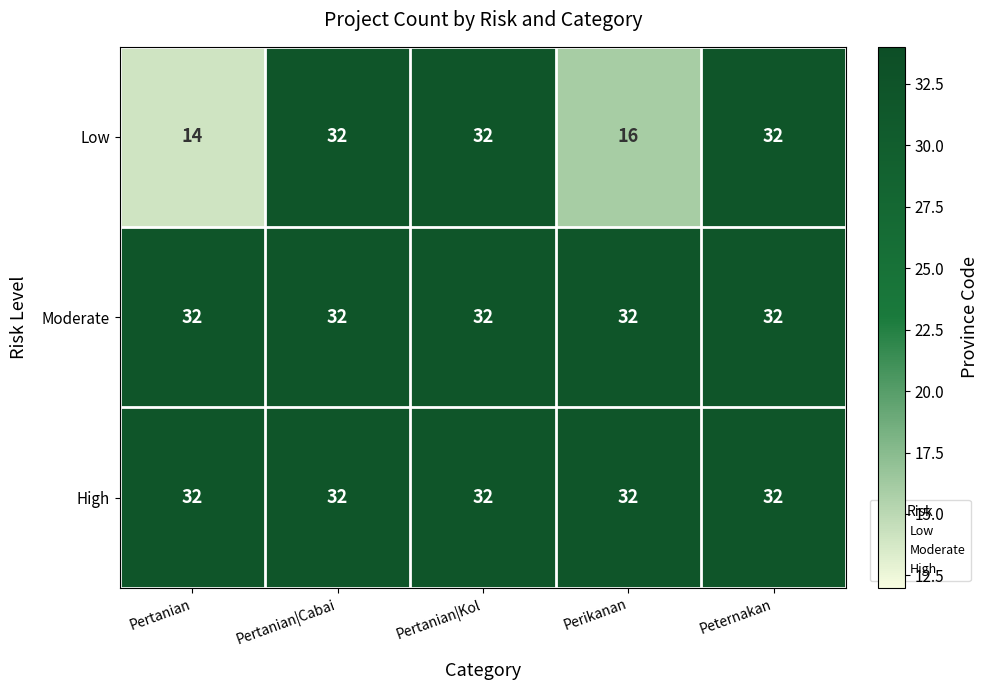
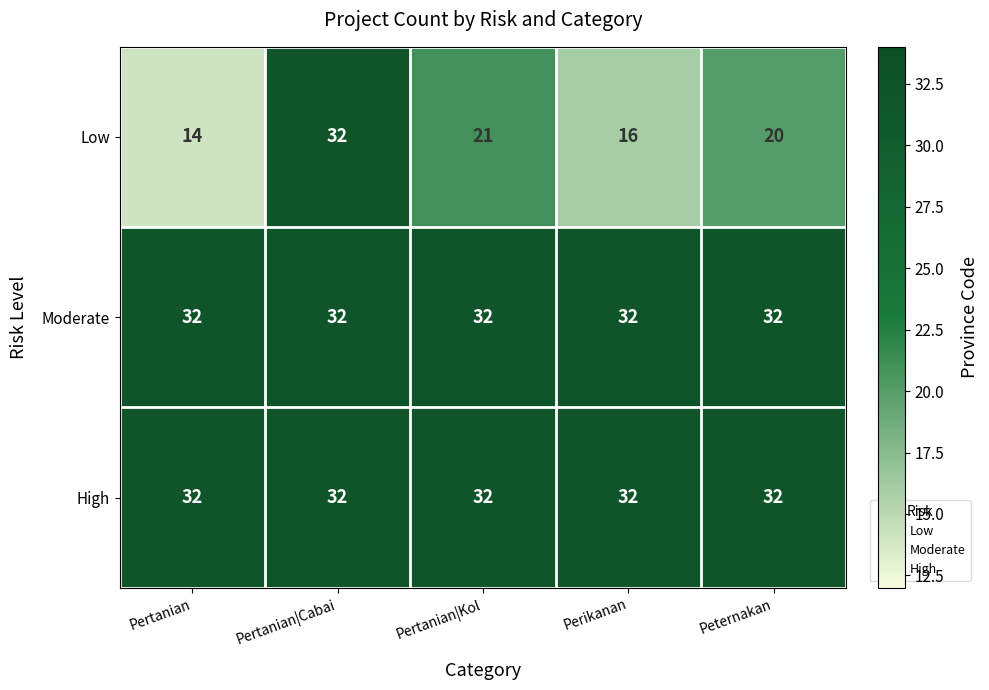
  {
    "Low": {
-     "Pertanian|Kol": 32,
-     "Peternakan": 32
+     "Pertanian|Kol": 21,
+     "Peternakan": 20
    }
  }
